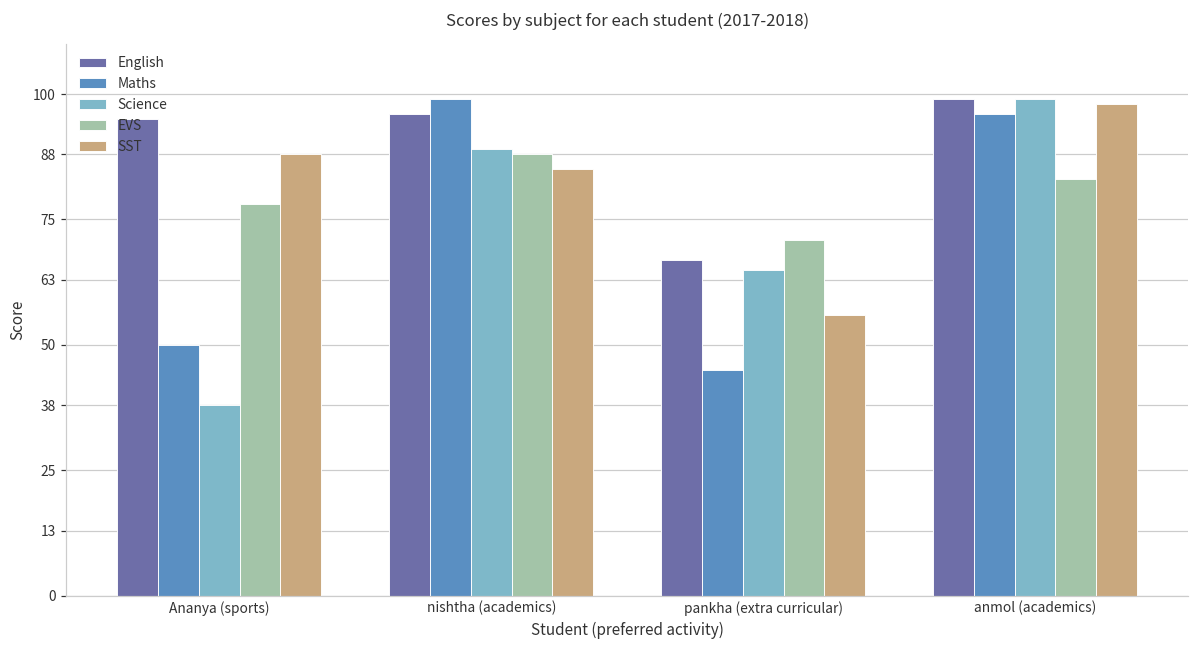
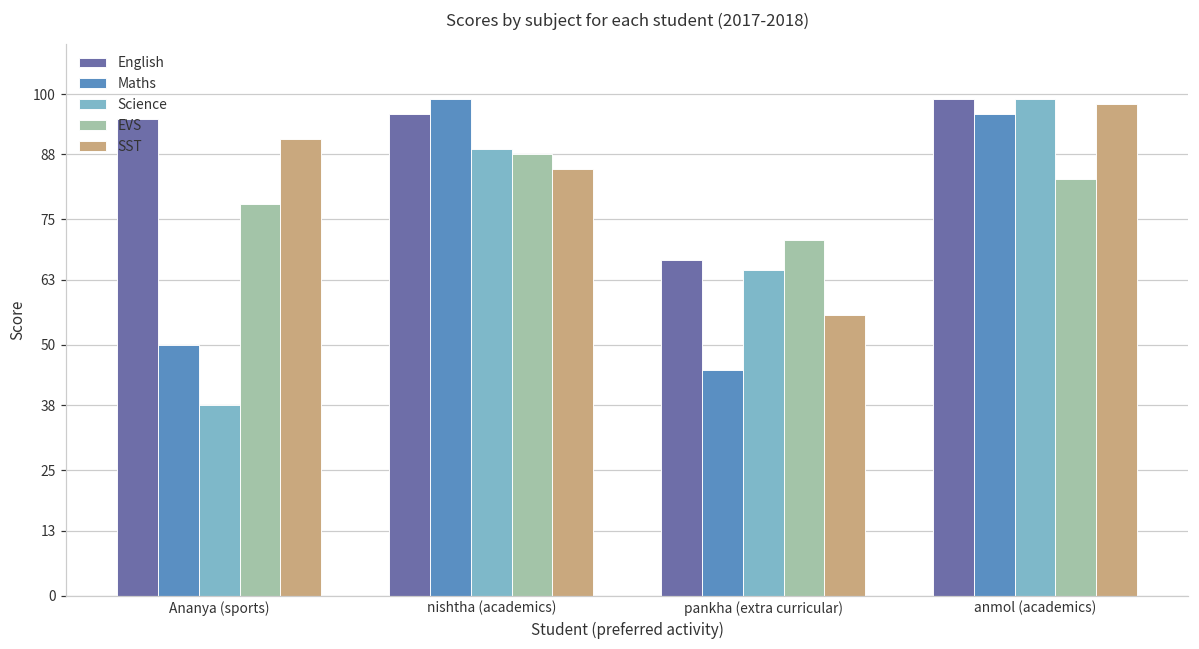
  {
    "SST": {
-     "Ananya (sports)": 88,
+     "Ananya (sports)": 91,
      "nishtha (academics)": 85,
      "pankha (extra curricular)": 56,
      "anmol (academics)": 98
    }
  }
